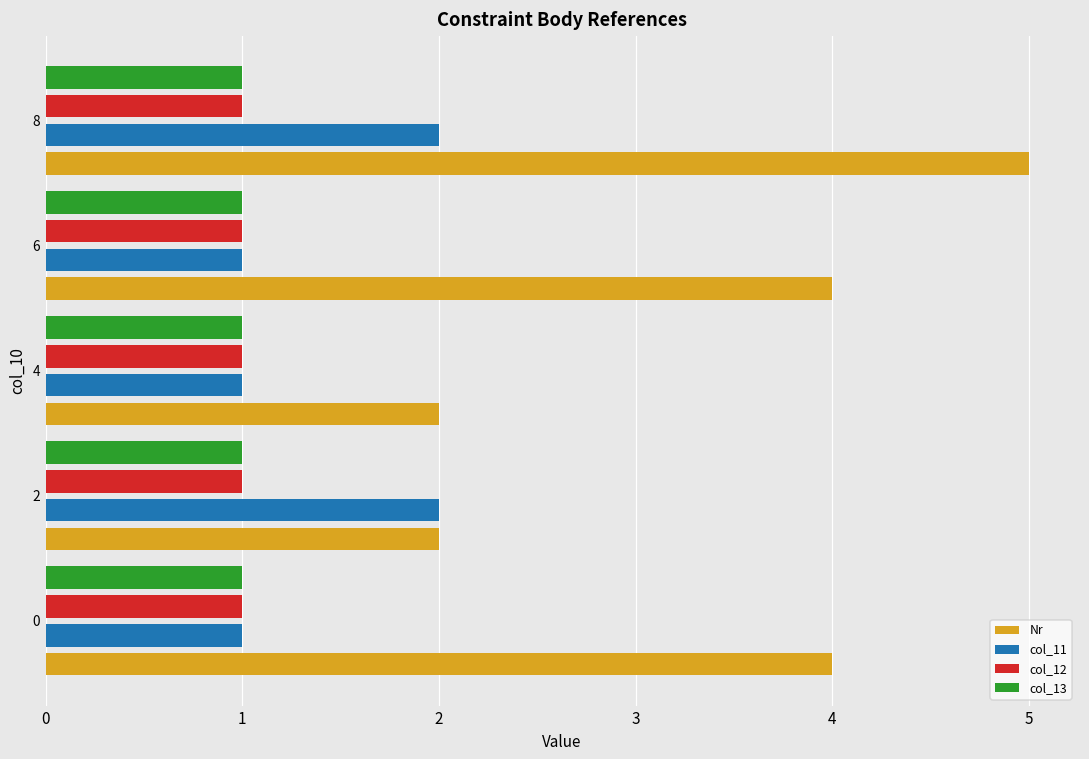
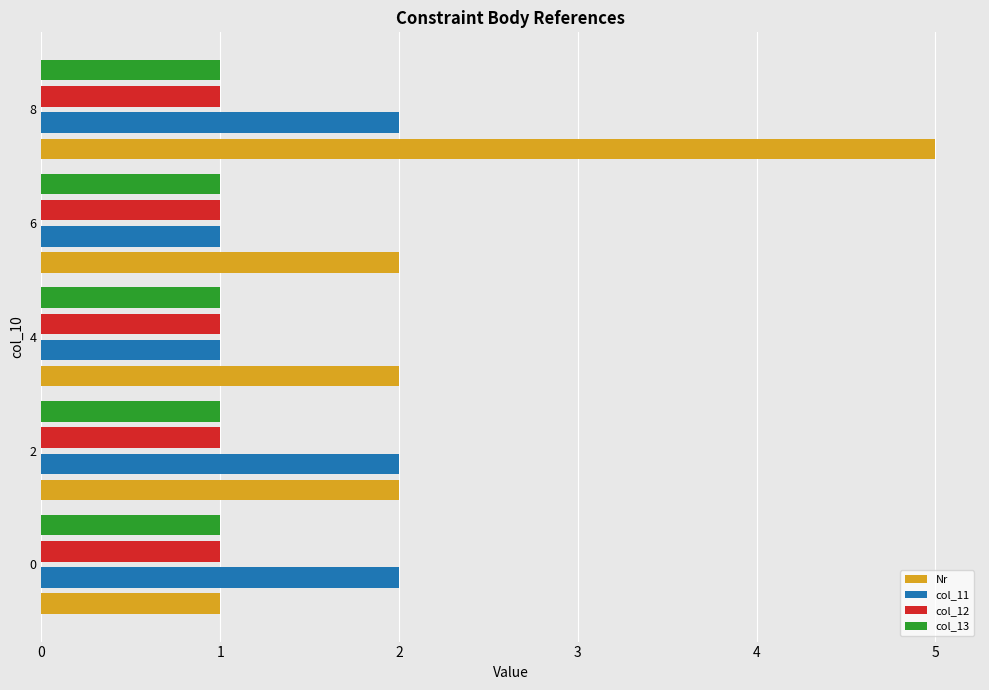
  {
    "Nr": {
      "8": 5,
-     "6": 4,
+     "6": 2,
      "4": 2,
      "2": 2,
-     "0": 4
+     "0": 1
    },
    "col_11": {
      "8": 2,
      "6": 1,
      "4": 1,
      "2": 2,
-     "0": 1
+     "0": 2
    },
    "col_12": {
      "8": 1,
      "6": 1,
      "4": 1,
      "2": 1,
      "0": 1
    },
    "col_13": {
      "8": 1,
      "6": 1,
      "4": 1,
      "2": 1,
      "0": 1
    }
  }
